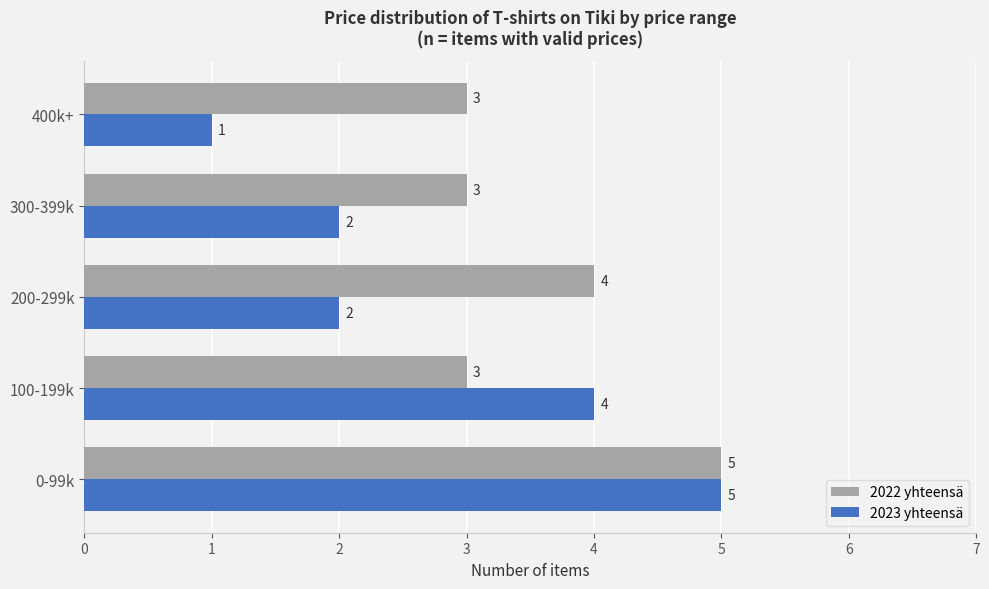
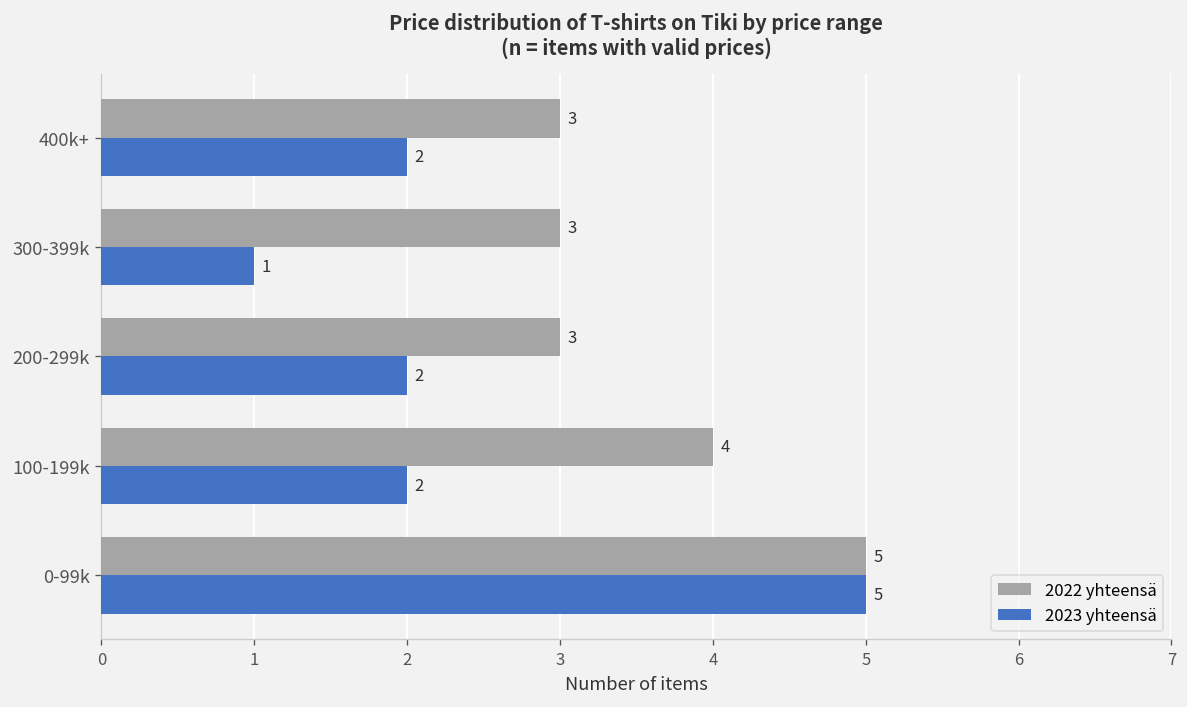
  {
    "2022 yhteensä": {
      "400k+": 3,
      "300-399k": 3,
-     "200-299k": 4,
-     "100-199k": 3,
+     "200-299k": 3,
+     "100-199k": 4,
      "0-99k": 5
    },
    "2023 yhteensä": {
-     "400k+": 1,
-     "300-399k": 2,
+     "400k+": 2,
+     "300-399k": 1,
      "200-299k": 2,
-     "100-199k": 4,
+     "100-199k": 2,
      "0-99k": 5
    }
  }
